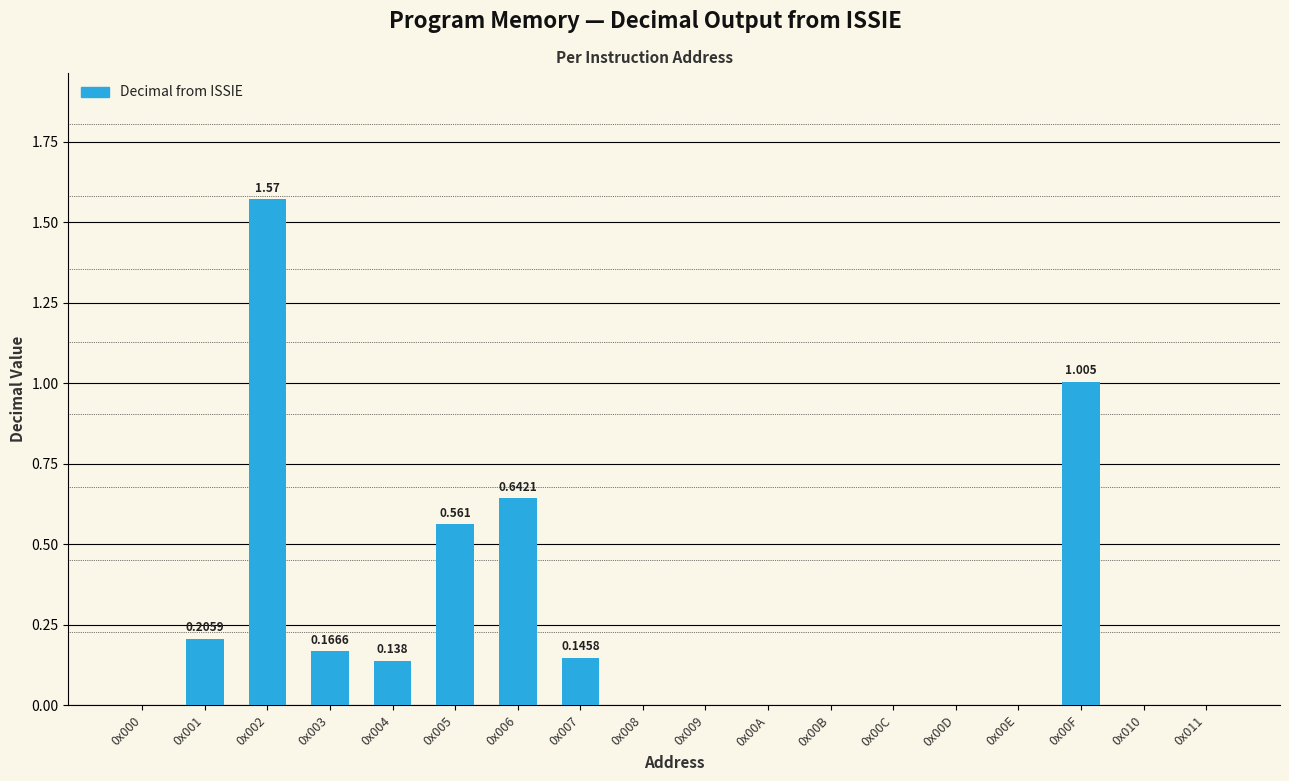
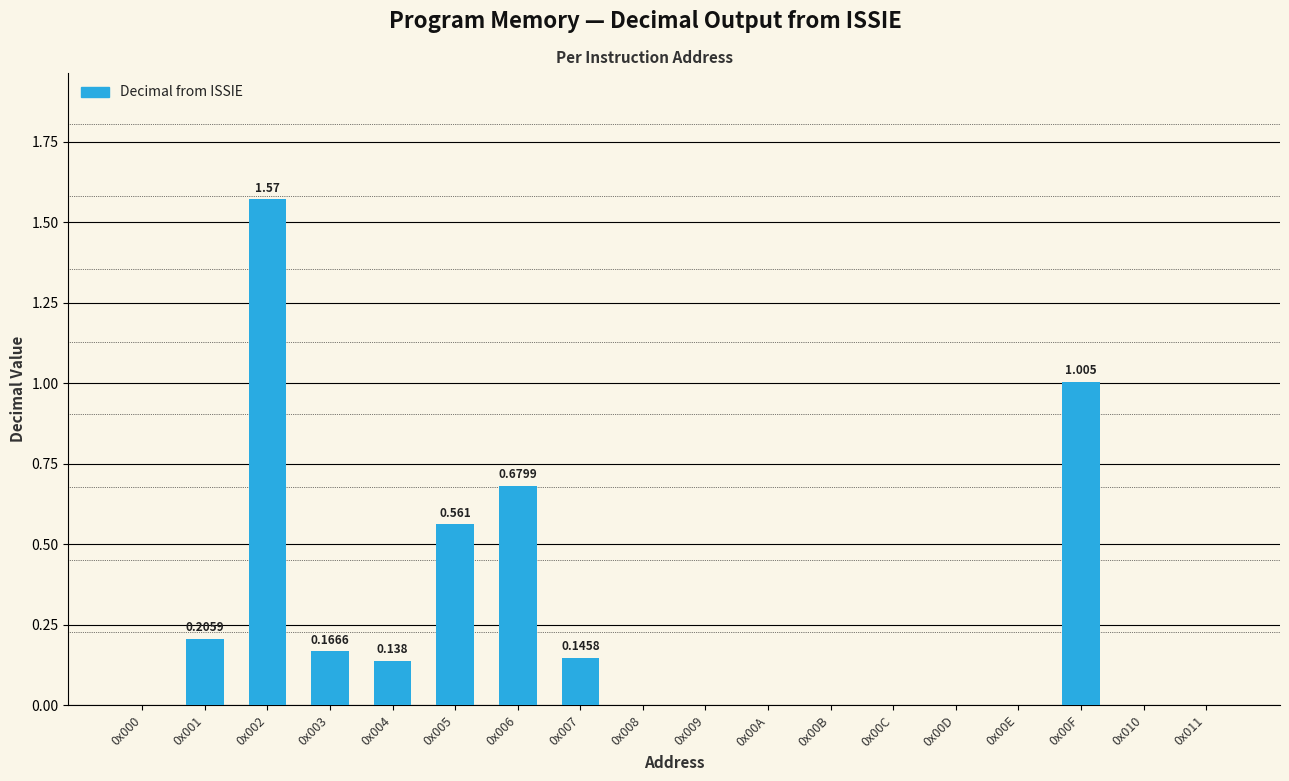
  {
    "0x001": 0.2059,
    "0x002": 1.57,
    "0x003": 0.1666,
    "0x004": 0.138,
    "0x005": 0.561,
-   "0x006": 0.6421,
+   "0x006": 0.6799,
    "0x007": 0.1458,
    "0x00F": 1.005
  }
